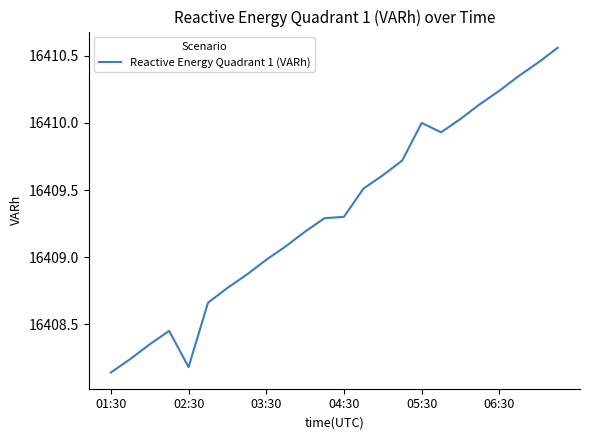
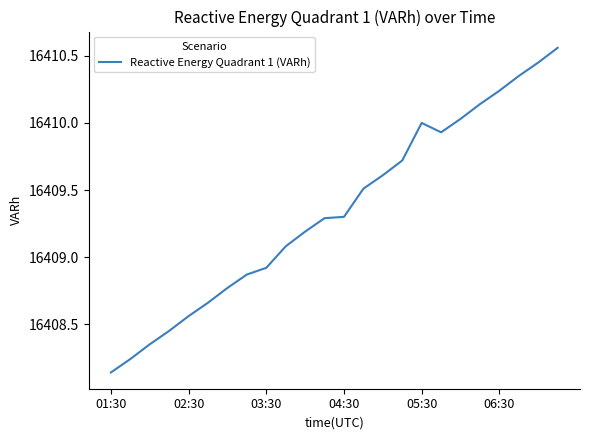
  {
    "01:30": 16408.14,
-   "02:30": 16408.18,
-   "03:30": 16408.98,
+   "02:30": 16408.56,
+   "03:30": 16408.92,
    "04:30": 16409.30,
    "05:30": 16410.00,
    "06:30": 16410.24
  }
